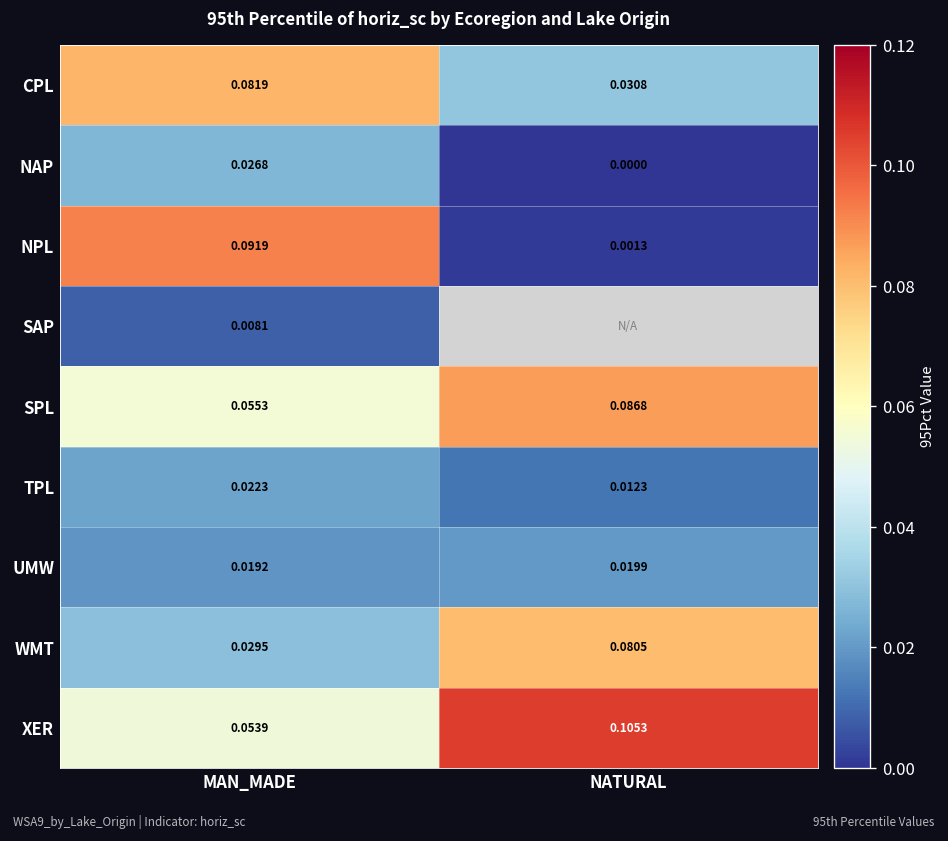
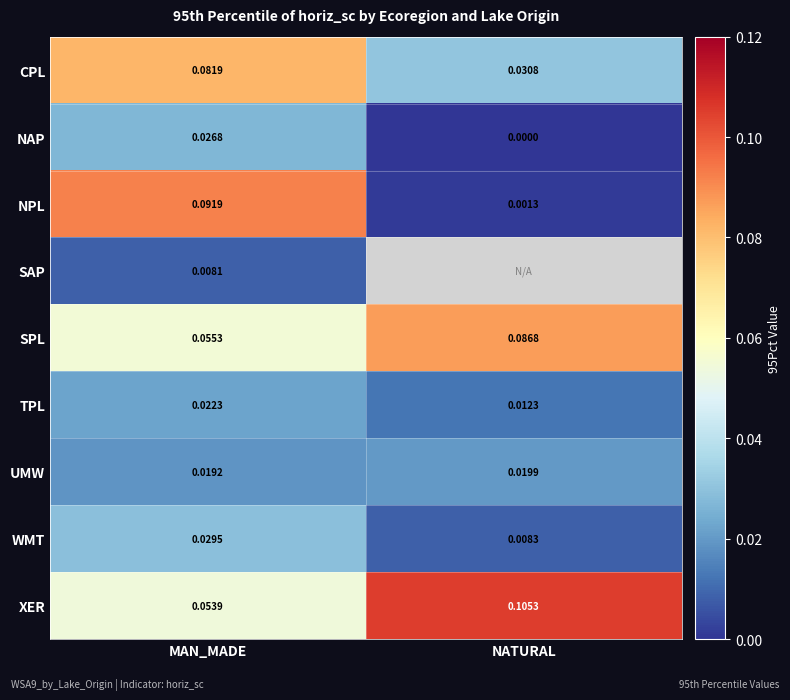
  {
    "CPL": {
      "MAN_MADE": 0.0819,
      "NATURAL": 0.0308
    },
    "NAP": {
      "MAN_MADE": 0.0268,
      "NATURAL": 0.0000
    },
    "NPL": {
      "MAN_MADE": 0.0919,
      "NATURAL": 0.0013
    },
    "SAP": {
      "MAN_MADE": 0.0081
    },
    "SPL": {
      "MAN_MADE": 0.0553,
      "NATURAL": 0.0868
    },
    "TPL": {
      "MAN_MADE": 0.0223,
      "NATURAL": 0.0123
    },
    "UMW": {
      "MAN_MADE": 0.0192,
      "NATURAL": 0.0199
    },
    "WMT": {
      "MAN_MADE": 0.0295,
-     "NATURAL": 0.0805
+     "NATURAL": 0.0083
    },
    "XER": {
      "MAN_MADE": 0.0539,
      "NATURAL": 0.1053
    }
  }
